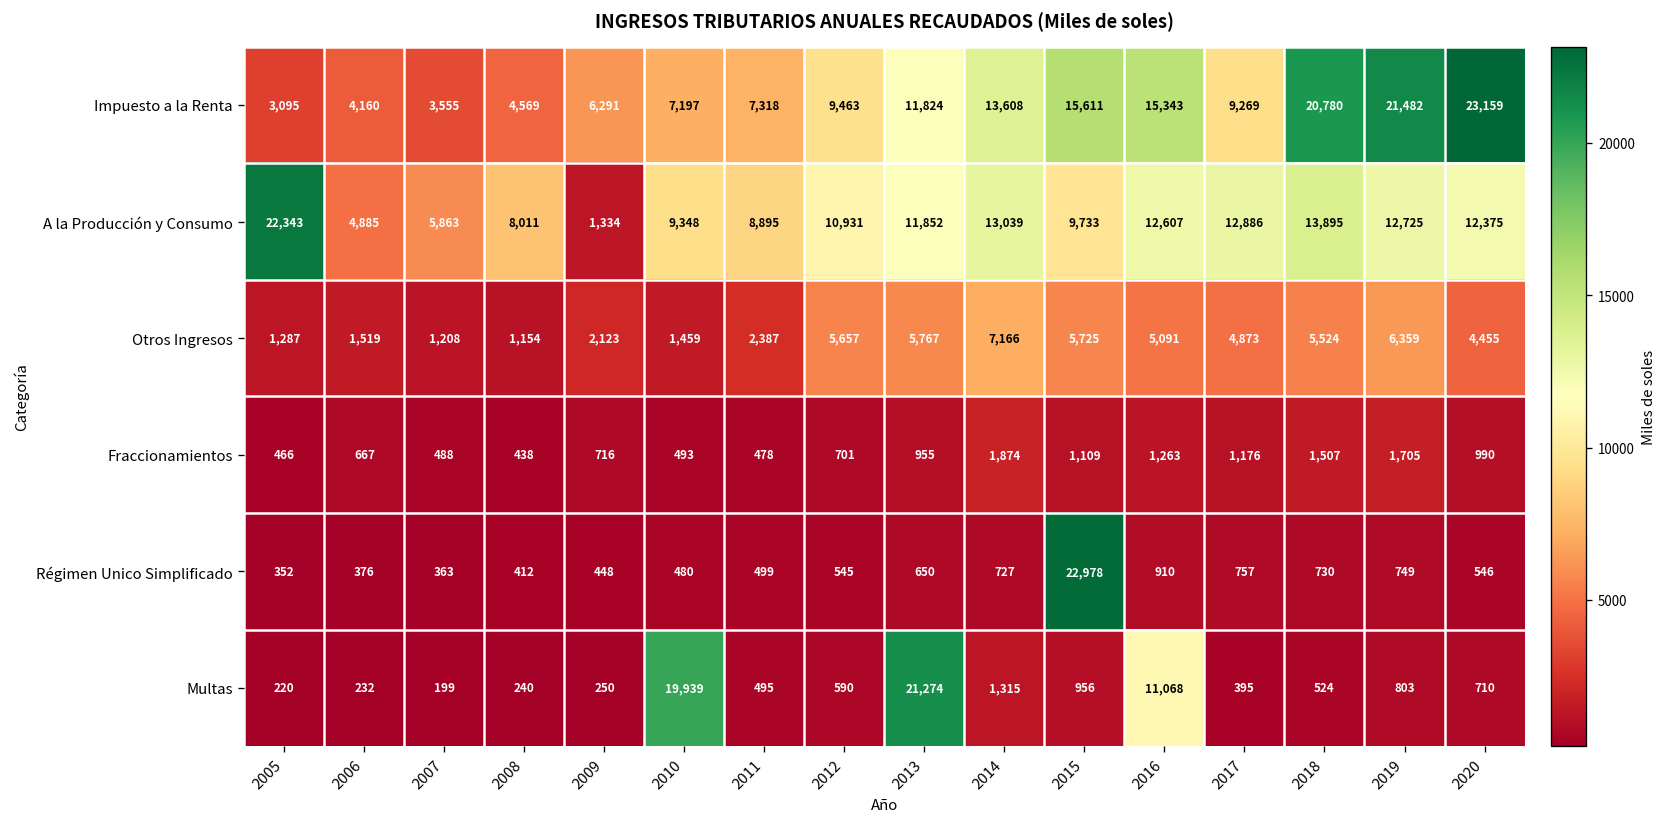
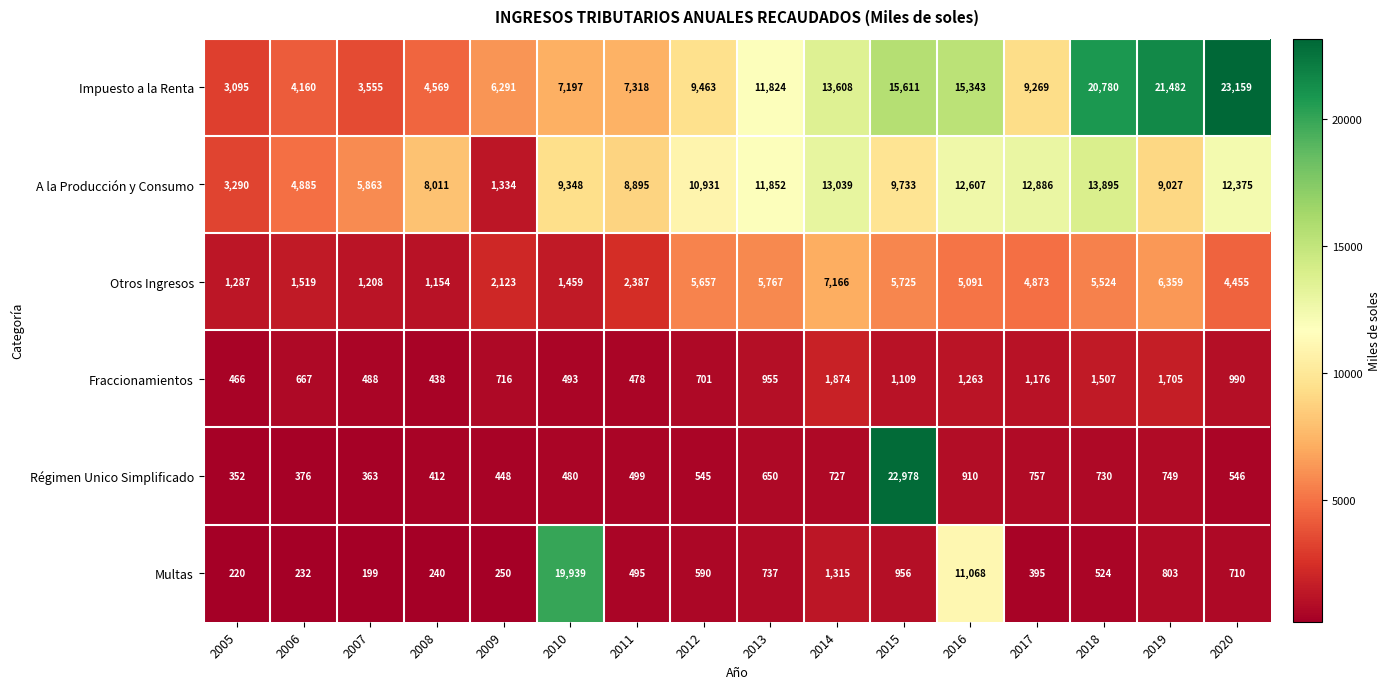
  {
    "Impuesto a la Renta": {
      "2005": "3,095",
      "2006": "4,160",
      "2007": "3,555",
      "2008": "4,569",
      "2009": "6,291",
      "2010": "7,197",
      "2011": "7,318",
      "2012": "9,463",
      "2013": "11,824",
      "2014": "13,608",
      "2015": "15,611",
      "2016": "15,343",
      "2017": "9,269",
      "2018": "20,780",
      "2019": "21,482",
      "2020": "23,159"
    },
    "A la Producción y Consumo": {
-     "2005": "22,343",
+     "2005": "3,290",
      "2006": "4,885",
      "2007": "5,863",
      "2008": "8,011",
      "2009": "1,334",
      "2010": "9,348",
      "2011": "8,895",
      "2012": "10,931",
      "2013": "11,852",
      "2014": "13,039",
      "2015": "9,733",
      "2016": "12,607",
      "2017": "12,886",
      "2018": "13,895",
-     "2019": "12,725",
+     "2019": "9,027",
      "2020": "12,375"
    },
    "Otros Ingresos": {
      "2005": "1,287",
      "2006": "1,519",
      "2007": "1,208",
      "2008": "1,154",
      "2009": "2,123",
      "2010": "1,459",
      "2011": "2,387",
      "2012": "5,657",
      "2013": "5,767",
      "2014": "7,166",
      "2015": "5,725",
      "2016": "5,091",
      "2017": "4,873",
      "2018": "5,524",
      "2019": "6,359",
      "2020": "4,455"
    },
    "Fraccionamientos": {
      "2005": "466",
      "2006": "667",
      "2007": "488",
      "2008": "438",
      "2009": "716",
      "2010": "493",
      "2011": "478",
      "2012": "701",
      "2013": "955",
      "2014": "1,874",
      "2015": "1,109",
      "2016": "1,263",
      "2017": "1,176",
      "2018": "1,507",
      "2019": "1,705",
      "2020": "990"
    },
    "Régimen Unico Simplificado": {
      "2005": "352",
      "2006": "376",
      "2007": "363",
      "2008": "412",
      "2009": "448",
      "2010": "480",
      "2011": "499",
      "2012": "545",
      "2013": "650",
      "2014": "727",
      "2015": "22,978",
      "2016": "910",
      "2017": "757",
      "2018": "730",
      "2019": "749",
      "2020": "546"
    },
    "Multas": {
      "2005": "220",
      "2006": "232",
      "2007": "199",
      "2008": "240",
      "2009": "250",
      "2010": "19,939",
      "2011": "495",
      "2012": "590",
-     "2013": "21,274",
+     "2013": "737",
      "2014": "1,315",
      "2015": "956",
      "2016": "11,068",
      "2017": "395",
      "2018": "524",
      "2019": "803",
      "2020": "710"
    }
  }
